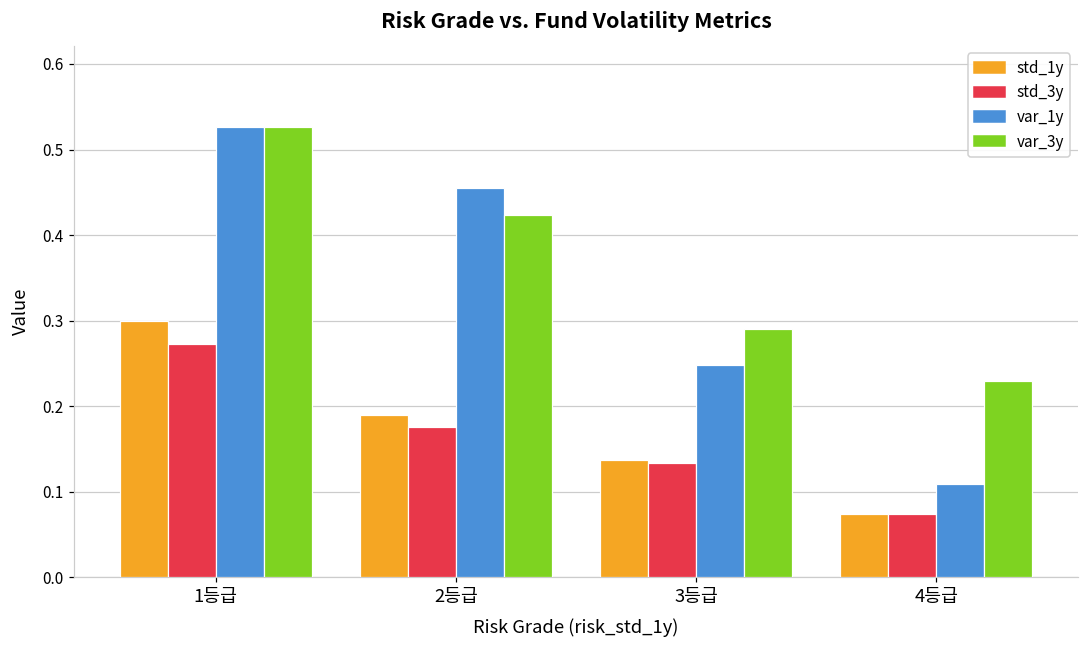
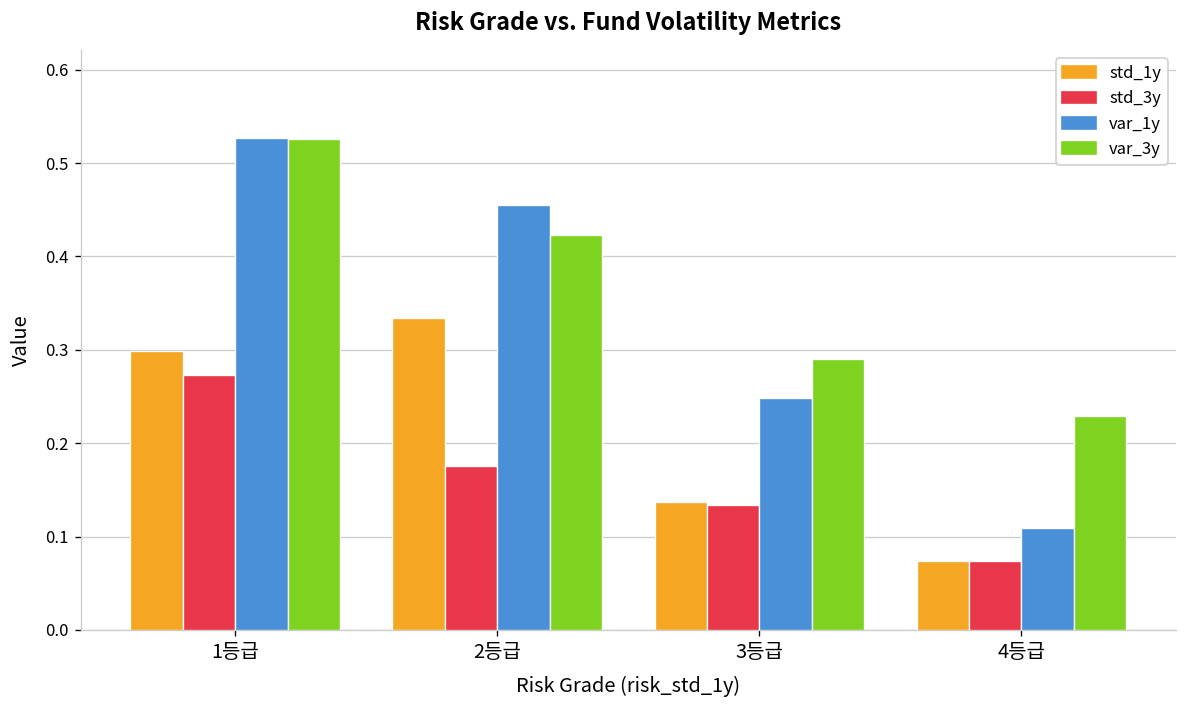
  {
    "std_1y": {
      "1등급": 0.30,
-     "2등급": 0.19,
+     "2등급": 0.33,
      "3등급": 0.14,
      "4등급": 0.07
    },
    "std_3y": {
      "1등급": 0.27,
      "2등급": 0.18,
      "3등급": 0.13,
      "4등급": 0.07
    },
    "var_1y": {
      "1등급": 0.53,
      "2등급": 0.45,
      "3등급": 0.25,
      "4등급": 0.11
    },
    "var_3y": {
      "1등급": 0.53,
      "2등급": 0.42,
      "3등급": 0.29,
      "4등급": 0.23
    }
  }
